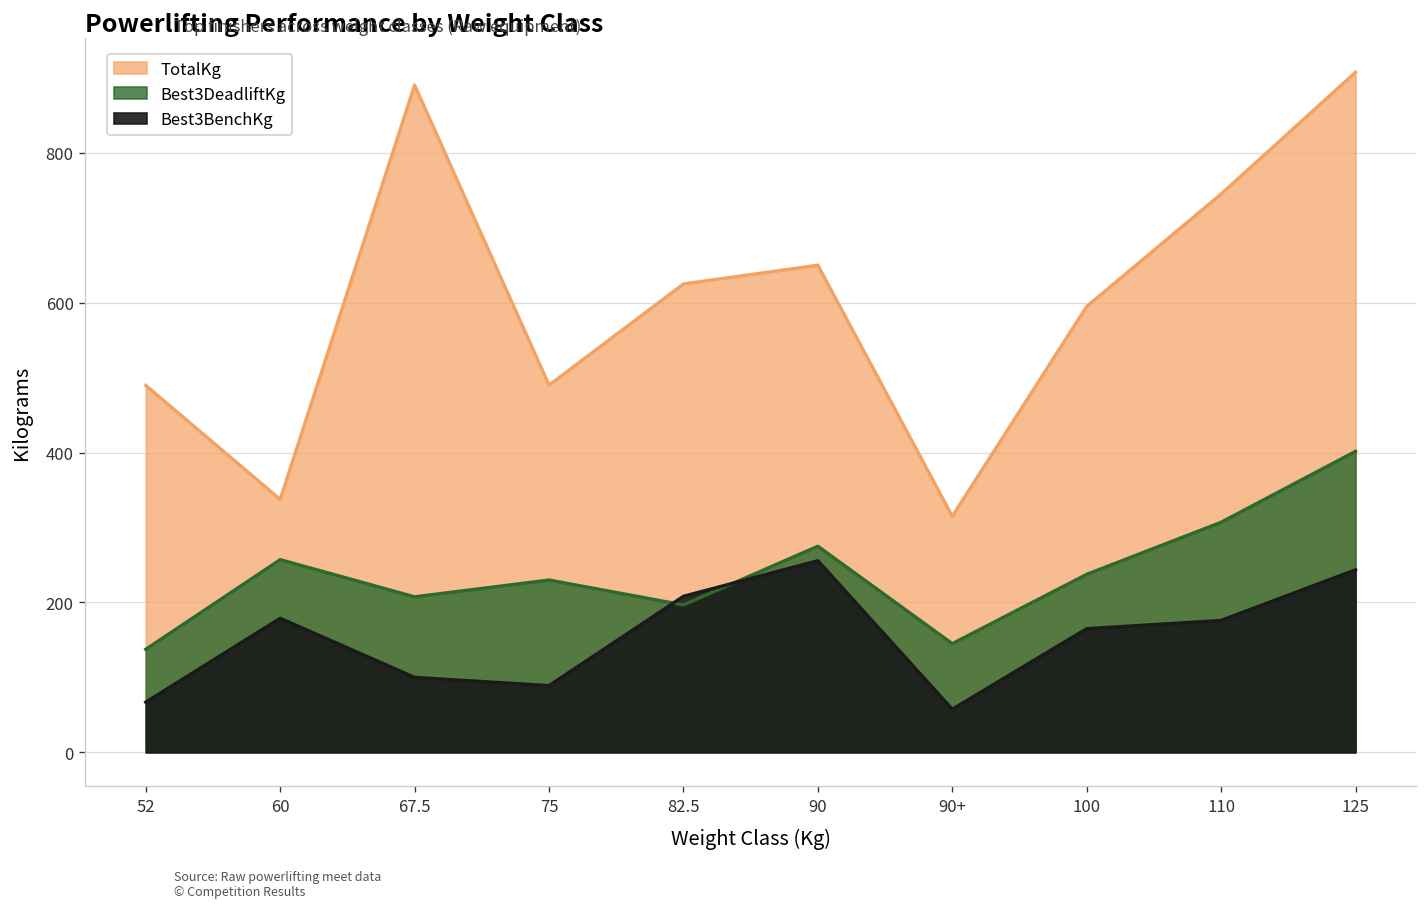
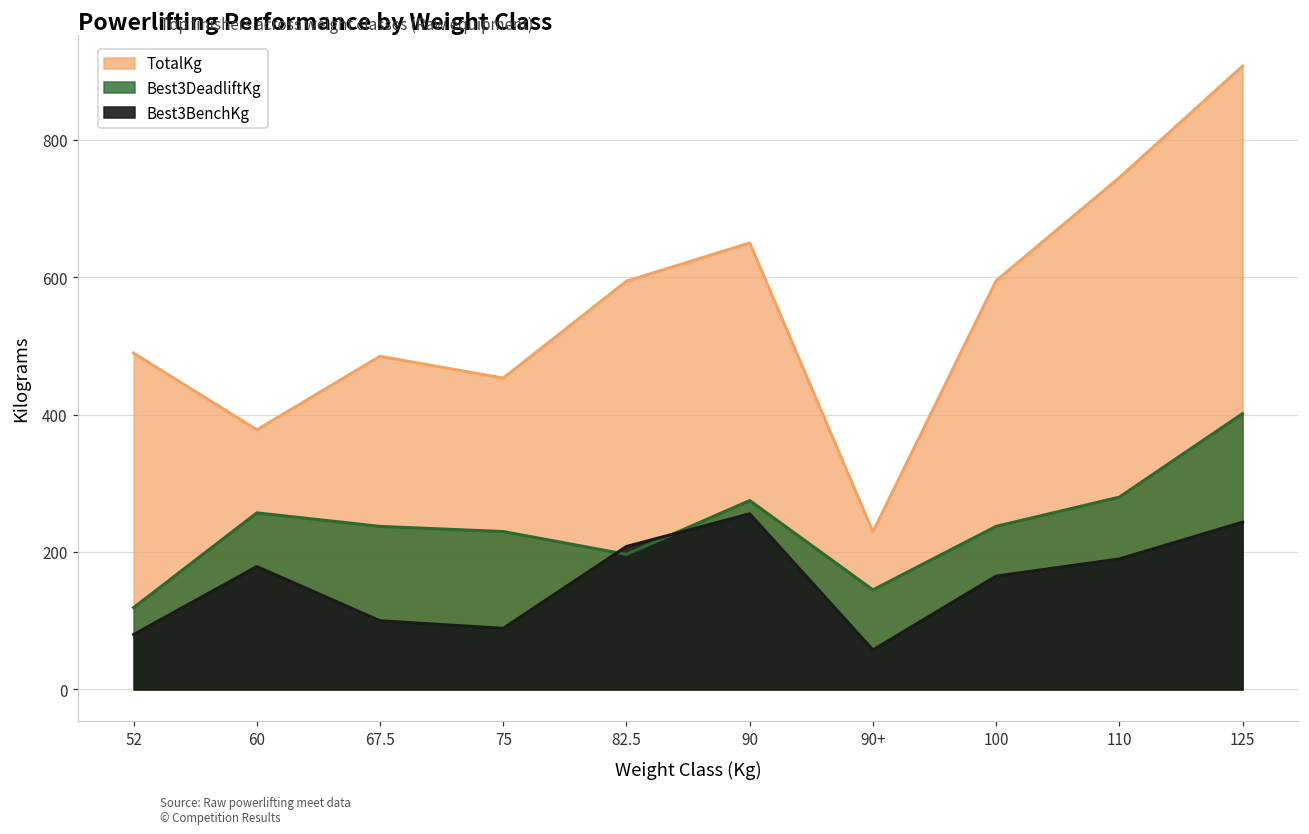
  {
    "TotalKg": {
      "52": 490,
-     "60": 340,
-     "67.5": 890,
-     "75": 490,
-     "82.5": 630,
+     "60": 380,
+     "67.5": 490,
+     "75": 450,
+     "82.5": 590,
      "90": 650,
-     "90+": 320,
+     "90+": 230,
      "100": 600,
      "110": 750,
      "125": 910
    },
    "Best3DeadliftKg": {
-     "52": 140,
+     "52": 120,
      "60": 260,
-     "67.5": 210,
+     "67.5": 240,
      "75": 230,
      "82.5": 200,
      "90": 280,
      "90+": 150,
      "100": 240,
-     "110": 310,
+     "110": 280,
      "125": 400
    },
    "Best3BenchKg": {
-     "52": 70,
+     "52": 80,
      "60": 180,
      "67.5": 100,
      "75": 90,
      "82.5": 210,
      "90": 260,
      "90+": 60,
      "100": 170,
-     "110": 180,
+     "110": 190,
      "125": 240
    }
  }
